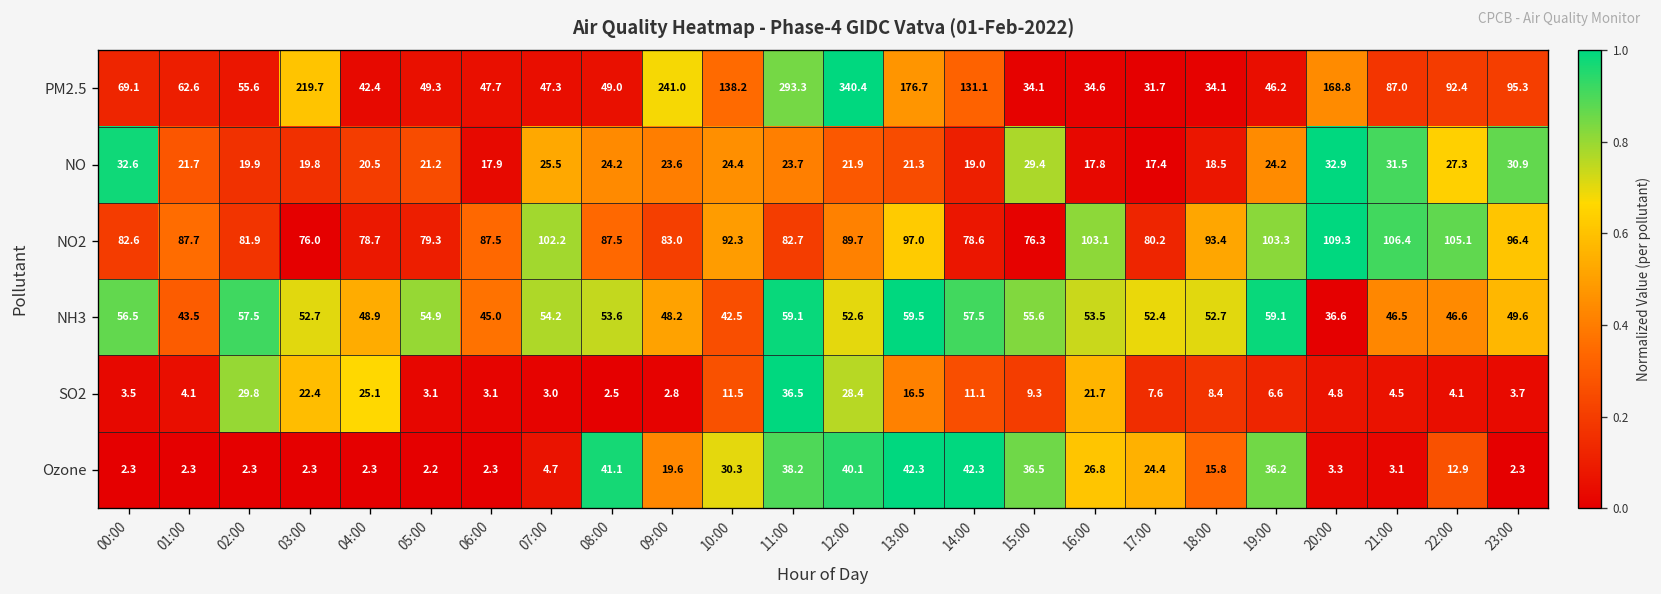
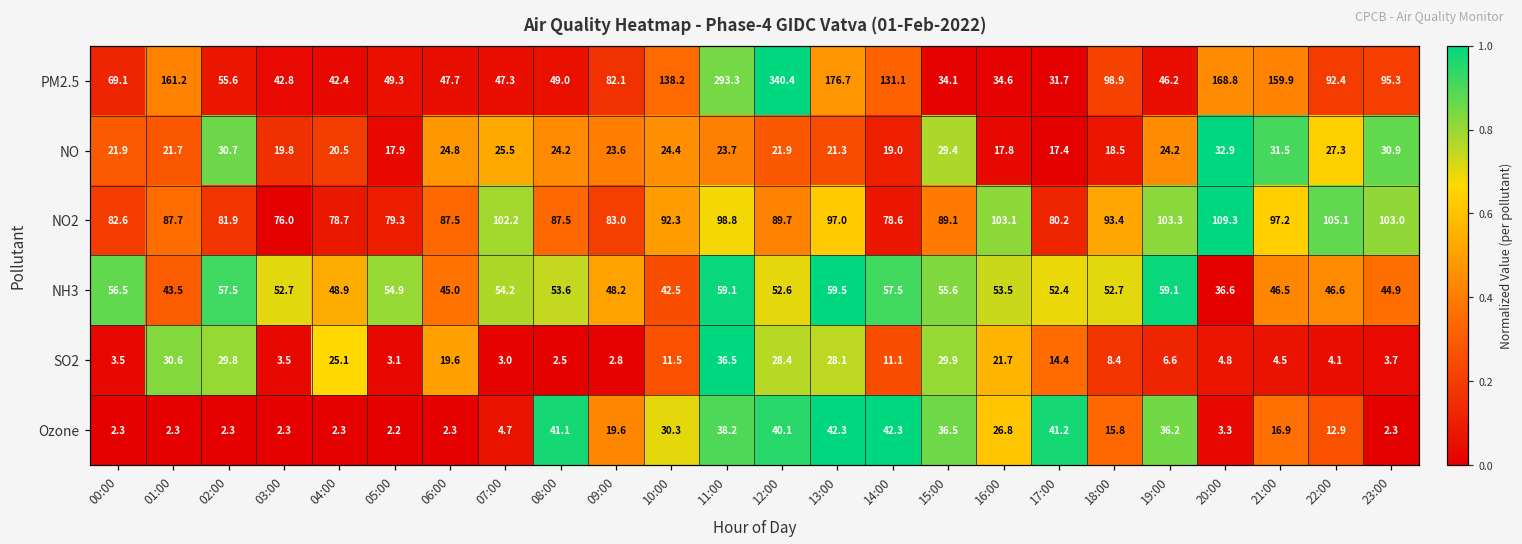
  {
    "PM2.5": {
      "00:00": 69.1,
-     "01:00": 62.6,
+     "01:00": 161.2,
      "02:00": 55.6,
-     "03:00": 219.7,
+     "03:00": 42.8,
      "04:00": 42.4,
      "05:00": 49.3,
      "06:00": 47.7,
      "07:00": 47.3,
      "08:00": 49.0,
-     "09:00": 241.0,
+     "09:00": 82.1,
      "10:00": 138.2,
      "11:00": 293.3,
      "12:00": 340.4,
      "13:00": 176.7,
      "14:00": 131.1,
      "15:00": 34.1,
      "16:00": 34.6,
      "17:00": 31.7,
-     "18:00": 34.1,
+     "18:00": 98.9,
      "19:00": 46.2,
      "20:00": 168.8,
-     "21:00": 87.0,
+     "21:00": 159.9,
      "22:00": 92.4,
      "23:00": 95.3
    },
    "NO": {
-     "00:00": 32.6,
+     "00:00": 21.9,
      "01:00": 21.7,
-     "02:00": 19.9,
+     "02:00": 30.7,
      "03:00": 19.8,
      "04:00": 20.5,
-     "05:00": 21.2,
-     "06:00": 17.9,
+     "05:00": 17.9,
+     "06:00": 24.8,
      "07:00": 25.5,
      "08:00": 24.2,
      "09:00": 23.6,
      "10:00": 24.4,
      "11:00": 23.7,
      "12:00": 21.9,
      "13:00": 21.3,
      "14:00": 19.0,
      "15:00": 29.4,
      "16:00": 17.8,
      "17:00": 17.4,
      "18:00": 18.5,
      "19:00": 24.2,
      "20:00": 32.9,
      "21:00": 31.5,
      "22:00": 27.3,
      "23:00": 30.9
    },
    "NO2": {
      "00:00": 82.6,
      "01:00": 87.7,
      "02:00": 81.9,
      "03:00": 76.0,
      "04:00": 78.7,
      "05:00": 79.3,
      "06:00": 87.5,
      "07:00": 102.2,
      "08:00": 87.5,
      "09:00": 83.0,
      "10:00": 92.3,
-     "11:00": 82.7,
+     "11:00": 98.8,
      "12:00": 89.7,
      "13:00": 97.0,
      "14:00": 78.6,
-     "15:00": 76.3,
+     "15:00": 89.1,
      "16:00": 103.1,
      "17:00": 80.2,
      "18:00": 93.4,
      "19:00": 103.3,
      "20:00": 109.3,
-     "21:00": 106.4,
+     "21:00": 97.2,
      "22:00": 105.1,
-     "23:00": 96.4
+     "23:00": 103.0
    },
    "NH3": {
      "00:00": 56.5,
      "01:00": 43.5,
      "02:00": 57.5,
      "03:00": 52.7,
      "04:00": 48.9,
      "05:00": 54.9,
      "06:00": 45.0,
      "07:00": 54.2,
      "08:00": 53.6,
      "09:00": 48.2,
      "10:00": 42.5,
      "11:00": 59.1,
      "12:00": 52.6,
      "13:00": 59.5,
      "14:00": 57.5,
      "15:00": 55.6,
      "16:00": 53.5,
      "17:00": 52.4,
      "18:00": 52.7,
      "19:00": 59.1,
      "20:00": 36.6,
      "21:00": 46.5,
      "22:00": 46.6,
-     "23:00": 49.6
+     "23:00": 44.9
    },
    "SO2": {
      "00:00": 3.5,
-     "01:00": 4.1,
+     "01:00": 30.6,
      "02:00": 29.8,
-     "03:00": 22.4,
+     "03:00": 3.5,
      "04:00": 25.1,
      "05:00": 3.1,
-     "06:00": 3.1,
+     "06:00": 19.6,
      "07:00": 3.0,
      "08:00": 2.5,
      "09:00": 2.8,
      "10:00": 11.5,
      "11:00": 36.5,
      "12:00": 28.4,
-     "13:00": 16.5,
+     "13:00": 28.1,
      "14:00": 11.1,
-     "15:00": 9.3,
+     "15:00": 29.9,
      "16:00": 21.7,
-     "17:00": 7.6,
+     "17:00": 14.4,
      "18:00": 8.4,
      "19:00": 6.6,
      "20:00": 4.8,
      "21:00": 4.5,
      "22:00": 4.1,
      "23:00": 3.7
    },
    "Ozone": {
      "00:00": 2.3,
      "01:00": 2.3,
      "02:00": 2.3,
      "03:00": 2.3,
      "04:00": 2.3,
      "05:00": 2.2,
      "06:00": 2.3,
      "07:00": 4.7,
      "08:00": 41.1,
      "09:00": 19.6,
      "10:00": 30.3,
      "11:00": 38.2,
      "12:00": 40.1,
      "13:00": 42.3,
      "14:00": 42.3,
      "15:00": 36.5,
      "16:00": 26.8,
-     "17:00": 24.4,
+     "17:00": 41.2,
      "18:00": 15.8,
      "19:00": 36.2,
      "20:00": 3.3,
-     "21:00": 3.1,
+     "21:00": 16.9,
      "22:00": 12.9,
      "23:00": 2.3
    }
  }
